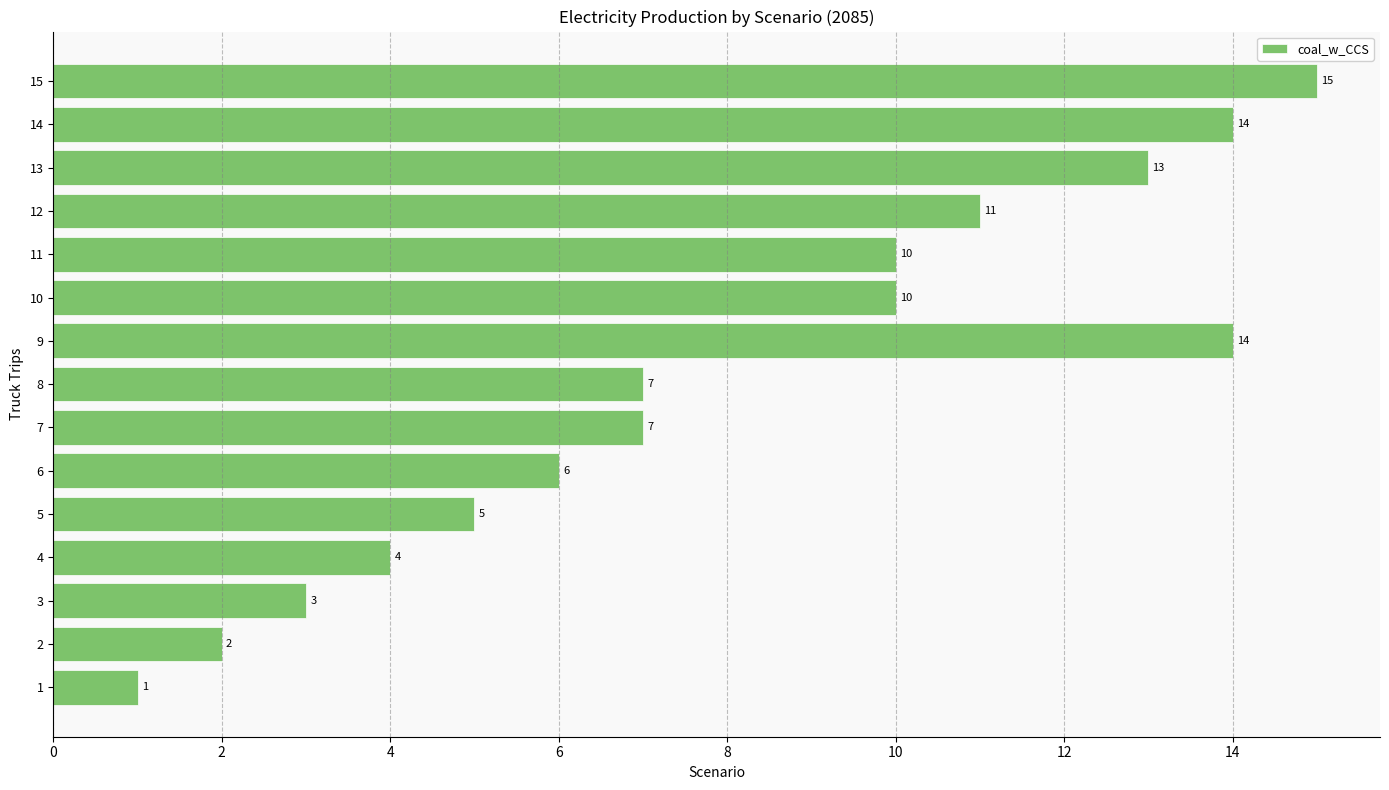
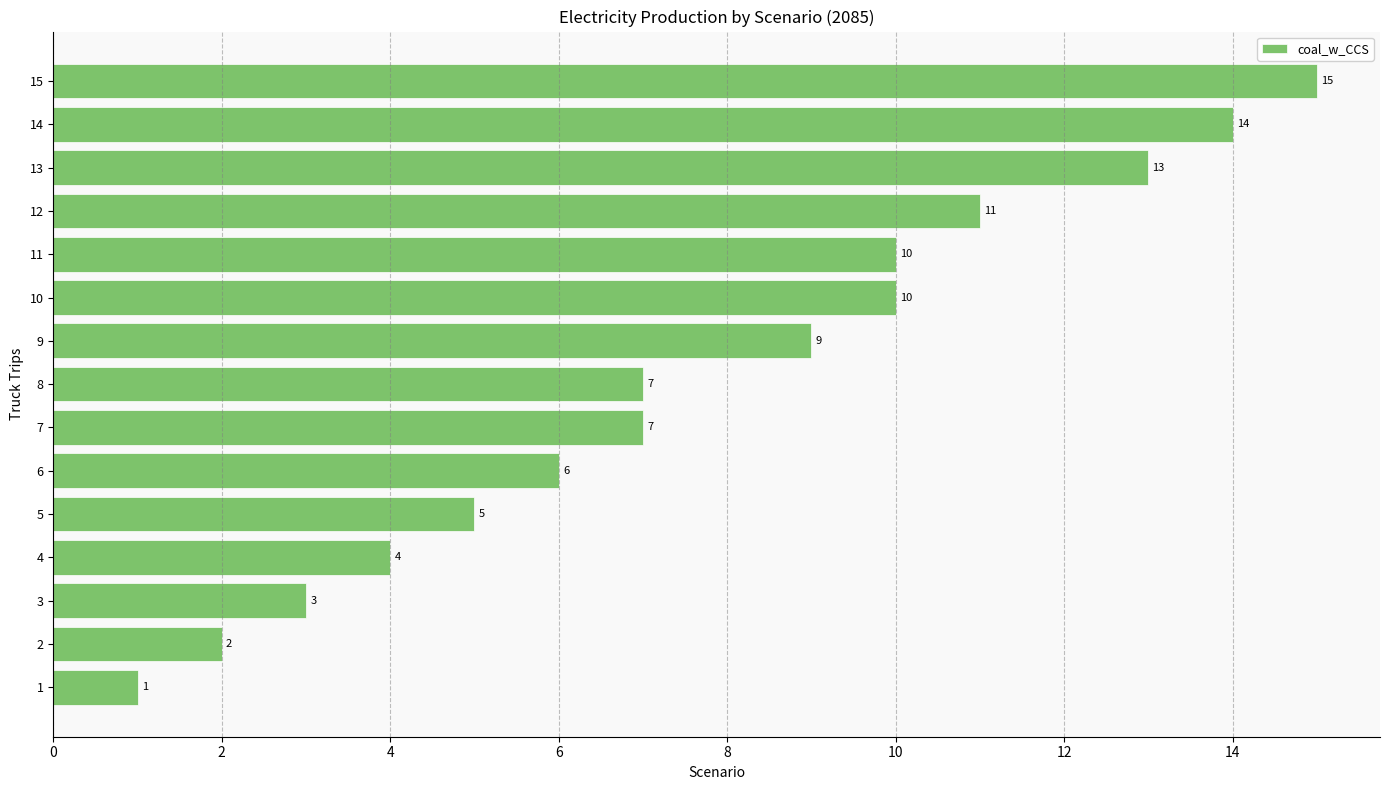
  {
    "15": 15,
    "14": 14,
    "13": 13,
    "12": 11,
    "11": 10,
    "10": 10,
-   "9": 14,
+   "9": 9,
    "8": 7,
    "7": 7,
    "6": 6,
    "5": 5,
    "4": 4,
    "3": 3,
    "2": 2,
    "1": 1
  }
